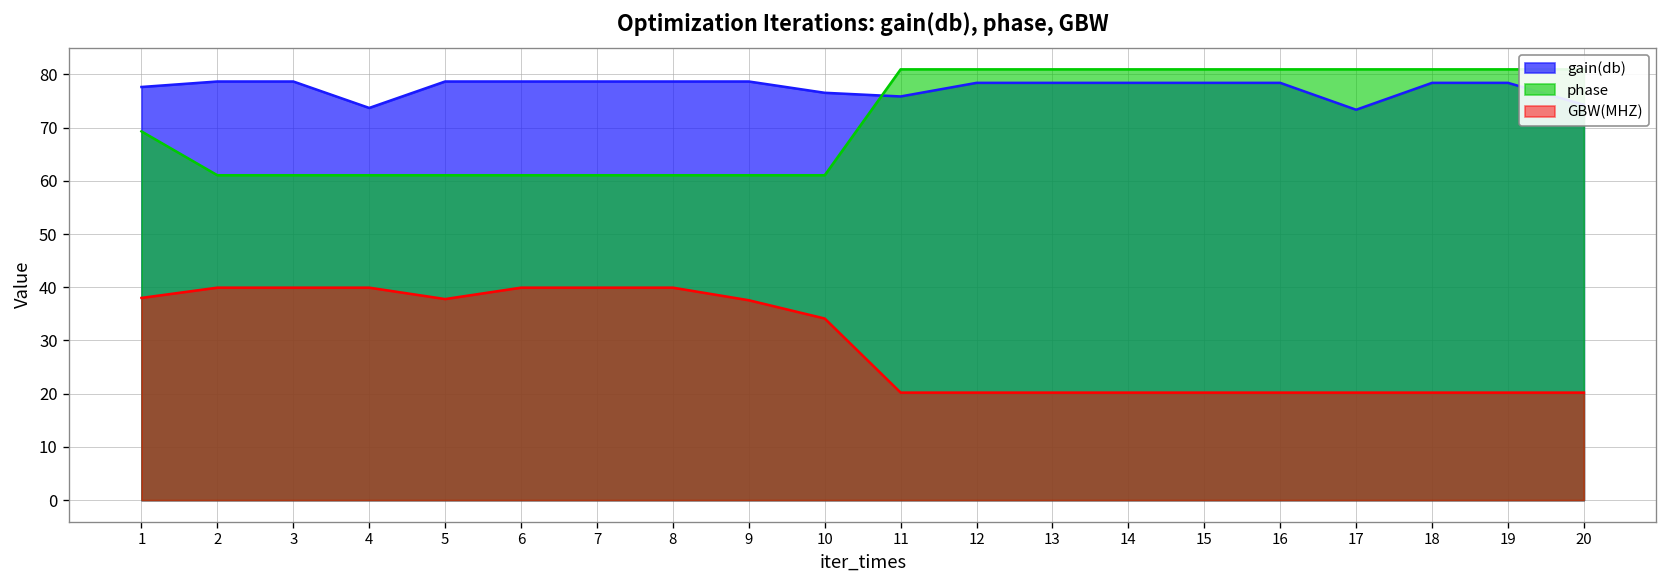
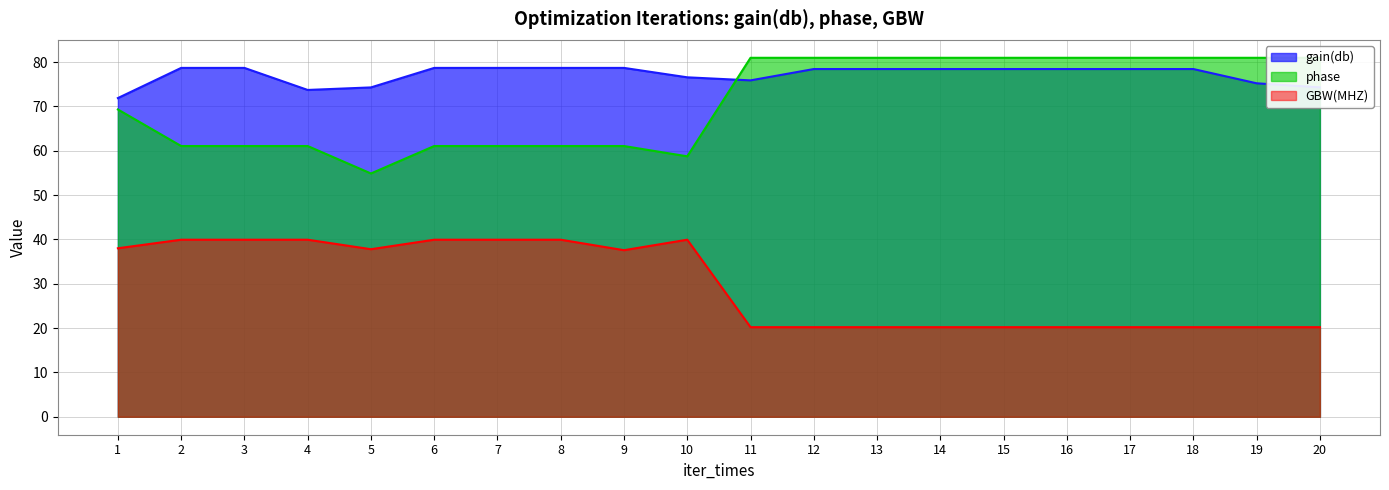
  {
    "gain(db)": {
-     "1": 78,
+     "1": 72,
      "2": 79,
      "3": 79,
      "4": 74,
-     "5": 79,
+     "5": 74,
      "6": 79,
      "7": 79,
      "8": 79,
      "9": 79,
      "10": 77,
      "11": 76,
      "12": 78,
      "13": 78,
      "14": 78,
      "15": 78,
      "16": 78,
-     "17": 73,
+     "17": 78,
      "18": 78,
-     "19": 78
+     "19": 75
    },
    "phase": {
      "1": 69,
      "2": 61,
      "3": 61,
      "4": 61,
-     "5": 61,
+     "5": 55,
      "6": 61,
      "7": 61,
      "8": 61,
      "9": 61,
-     "10": 61,
+     "10": 59,
      "11": 81,
      "12": 81,
      "13": 81,
      "14": 81,
      "15": 81,
      "16": 81,
      "17": 81,
      "18": 81,
      "19": 81
    },
    "GBW(MHZ)": {
      "1": 38,
      "2": 40,
      "3": 40,
      "4": 40,
      "5": 38,
      "6": 40,
      "7": 40,
      "8": 40,
      "9": 38,
-     "10": 34,
+     "10": 40,
      "11": 20,
      "12": 20,
      "13": 20,
      "14": 20,
      "15": 20,
      "16": 20,
      "17": 20,
      "18": 20,
      "19": 20,
      "20": 20
    }
  }
